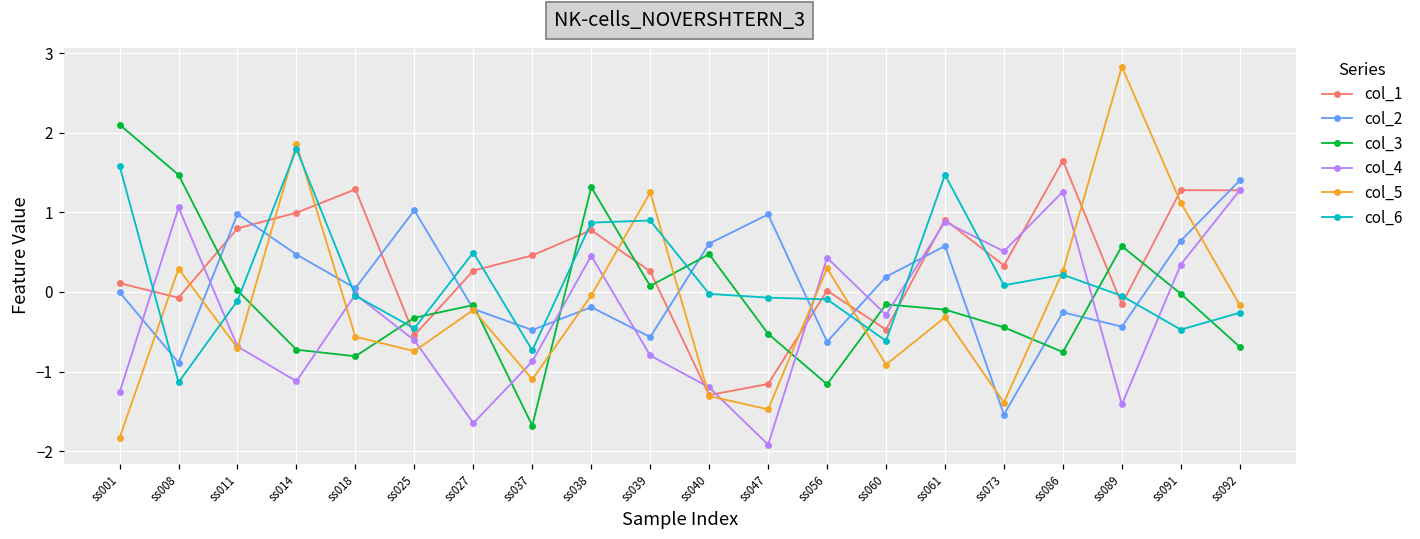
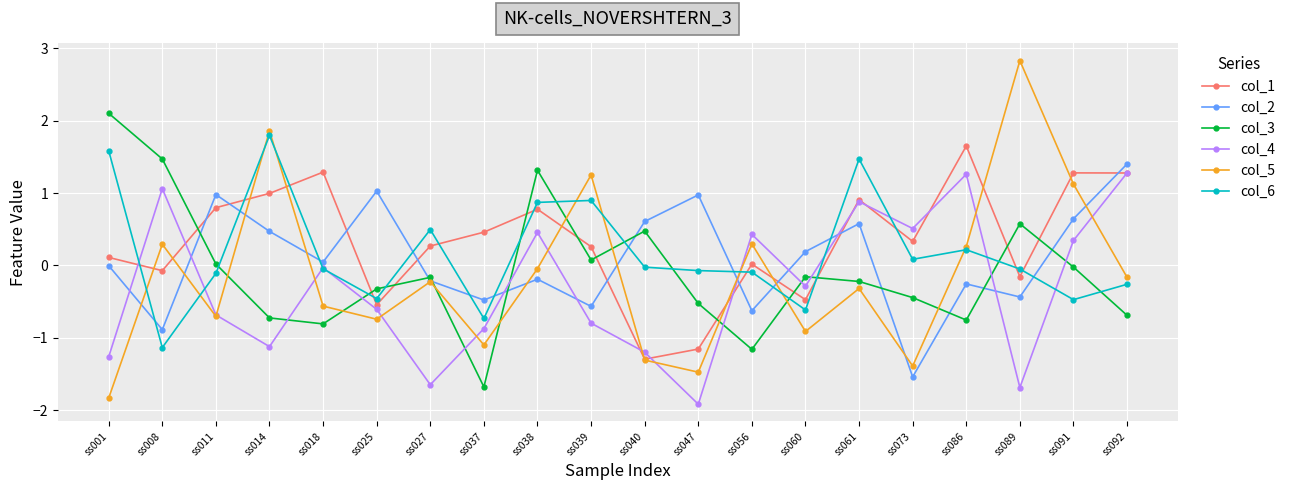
  {
    "col_1": {
      "ss001": 0.1,
      "ss008": -0.1,
      "ss011": 0.8,
      "ss014": 1.0,
      "ss018": 1.3,
      "ss025": -0.5,
      "ss027": 0.3,
      "ss037": 0.5,
      "ss038": 0.8,
      "ss039": 0.3,
      "ss047": -1.2,
      "ss056": 0.0,
      "ss060": -0.5,
      "ss073": 0.3,
      "ss086": 1.7,
      "ss089": -0.2,
      "ss091": 1.3
    },
    "col_2": {
      "ss001": 0.0,
      "ss008": -0.9,
      "ss011": 1.0,
      "ss014": 0.5,
      "ss018": 0.0,
      "ss025": 1.0,
      "ss037": -0.5,
      "ss038": -0.2,
      "ss039": -0.6,
      "ss040": 0.6,
      "ss047": 1.0,
      "ss056": -0.6,
      "ss060": 0.2,
      "ss061": 0.6,
      "ss073": -1.5,
      "ss086": -0.3,
      "ss089": -0.4,
      "ss091": 0.6,
      "ss092": 1.4
    },
    "col_3": {
      "ss001": 2.1,
      "ss008": 1.5,
      "ss011": 0.0,
      "ss014": -0.7,
      "ss018": -0.8,
      "ss025": -0.3,
      "ss027": -0.2,
      "ss037": -1.7,
      "ss038": 1.3,
      "ss039": 0.1,
      "ss040": 0.5,
      "ss047": -0.5,
      "ss056": -1.2,
      "ss060": -0.2,
      "ss061": -0.2,
      "ss073": -0.4,
      "ss086": -0.8,
      "ss089": 0.6,
      "ss091": 0.0,
      "ss092": -0.7
    },
    "col_4": {
      "ss001": -1.3,
      "ss008": 1.1,
      "ss014": -1.1,
      "ss025": -0.6,
      "ss027": -1.6,
      "ss037": -0.9,
      "ss038": 0.5,
      "ss039": -0.8,
      "ss040": -1.2,
      "ss047": -1.9,
      "ss056": 0.4,
      "ss060": -0.3,
      "ss073": 0.5,
      "ss086": 1.3,
-     "ss089": -1.4,
+     "ss089": -1.7,
      "ss091": 0.3
    },
    "col_5": {
      "ss001": -1.8,
      "ss008": 0.3,
      "ss014": 1.9,
      "ss018": -0.6,
      "ss025": -0.7,
      "ss037": -1.1,
      "ss038": 0.0,
      "ss039": 1.2,
      "ss047": -1.5,
      "ss056": 0.3,
      "ss060": -0.9,
      "ss061": -0.3,
      "ss073": -1.4,
      "ss086": 0.3,
      "ss089": 2.8,
      "ss091": 1.1,
      "ss092": -0.2
    },
    "col_6": {
      "ss001": 1.6,
      "ss008": -1.1,
      "ss011": -0.1,
      "ss014": 1.8,
      "ss025": -0.5,
      "ss027": 0.5,
      "ss037": -0.7,
      "ss038": 0.9,
      "ss039": 0.9,
      "ss040": 0.0,
      "ss047": -0.1,
      "ss056": -0.1,
      "ss060": -0.6,
      "ss061": 1.5,
      "ss073": 0.1,
      "ss086": 0.2,
      "ss089": 0.0,
      "ss091": -0.5,
      "ss092": -0.3
    }
  }
